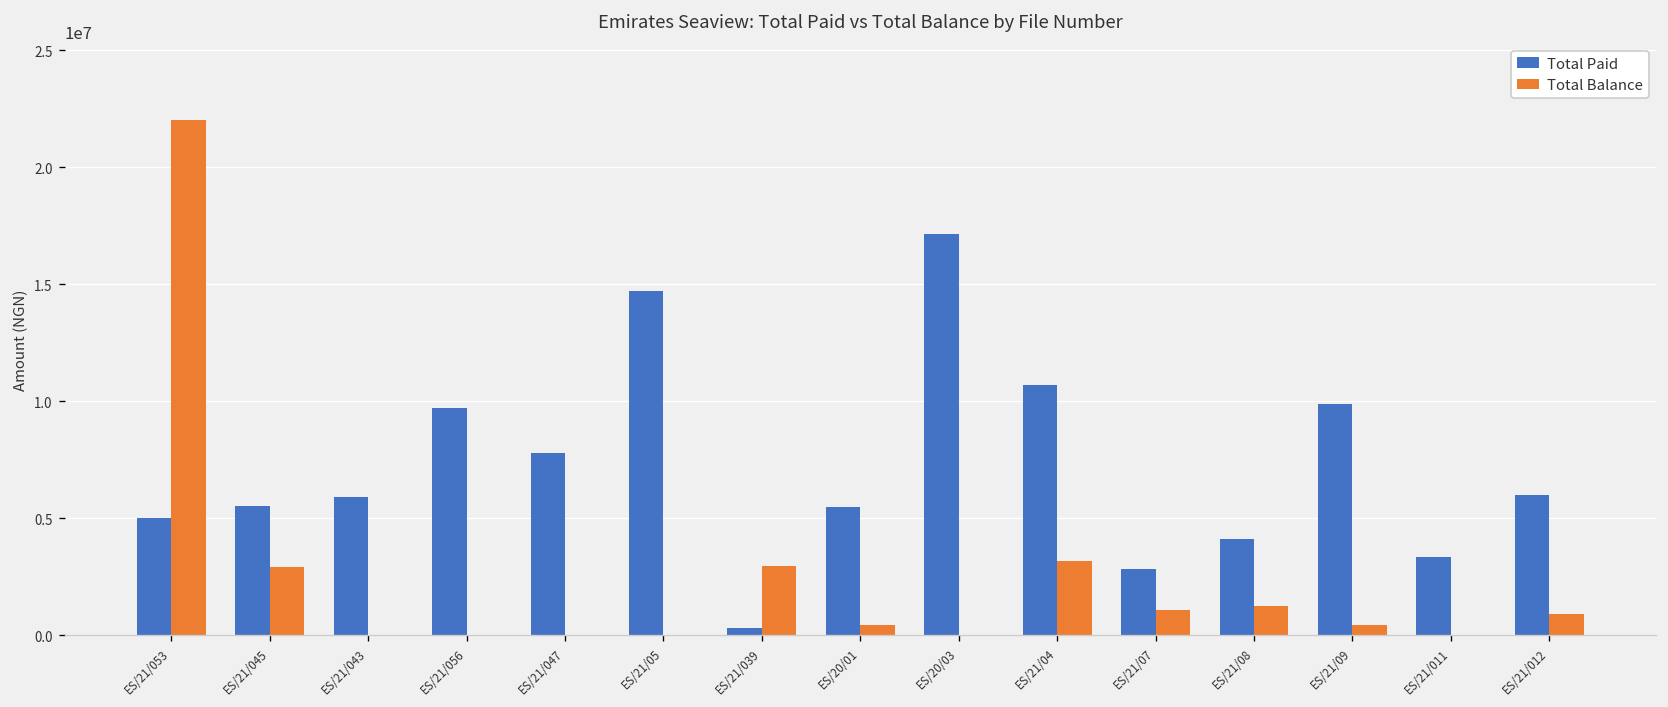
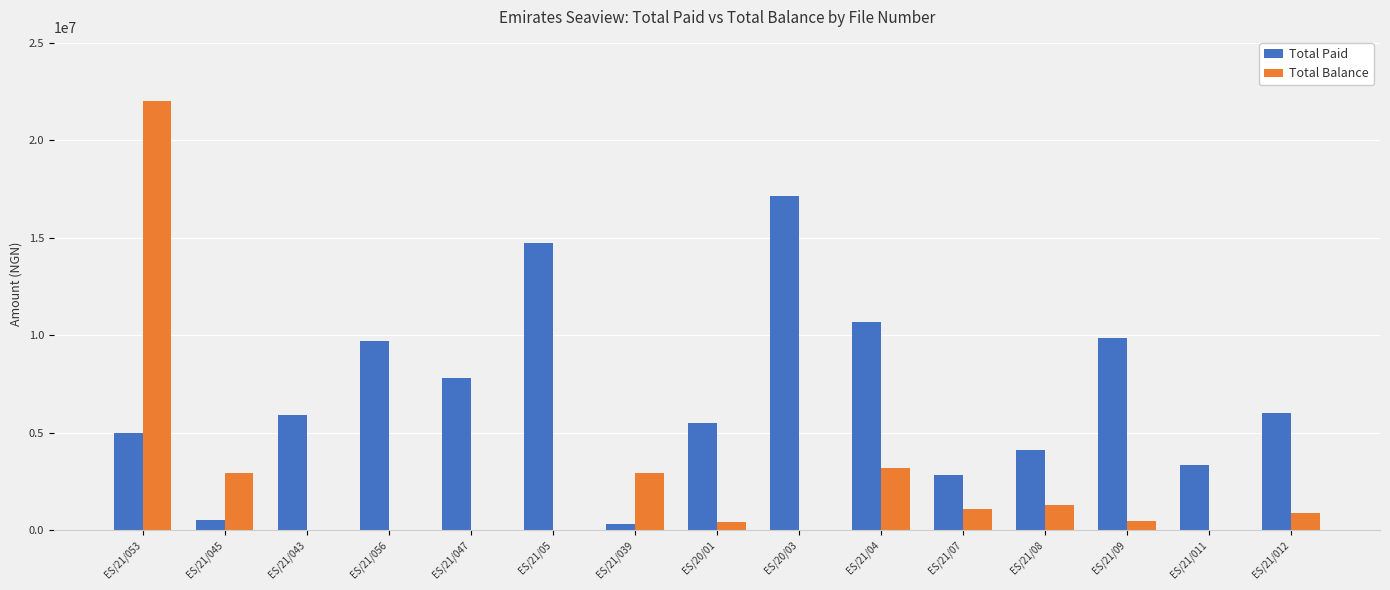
  {
    "Total Paid": {
      "ES/21/053": 5000000,
-     "ES/21/045": 5500000,
+     "ES/21/045": 500000,
      "ES/21/043": 5900000,
      "ES/21/056": 9700000,
      "ES/21/047": 7800000,
      "ES/21/05": 14700000,
      "ES/21/039": 300000,
      "ES/20/01": 5500000,
      "ES/20/03": 17200000,
      "ES/21/04": 10700000,
      "ES/21/07": 2800000,
      "ES/21/08": 4100000,
      "ES/21/09": 9900000,
      "ES/21/011": 3400000,
      "ES/21/012": 6000000
    },
    "Total Balance": {
      "ES/21/053": 22000000,
      "ES/21/045": 2900000,
      "ES/21/043": 0,
      "ES/21/056": 0,
      "ES/21/047": 0,
      "ES/21/05": 0,
      "ES/21/039": 3000000,
      "ES/20/01": 400000,
      "ES/20/03": 0,
      "ES/21/04": 3200000,
      "ES/21/07": 1100000,
      "ES/21/08": 1300000,
      "ES/21/09": 500000,
      "ES/21/011": 0,
      "ES/21/012": 900000
    }
  }
